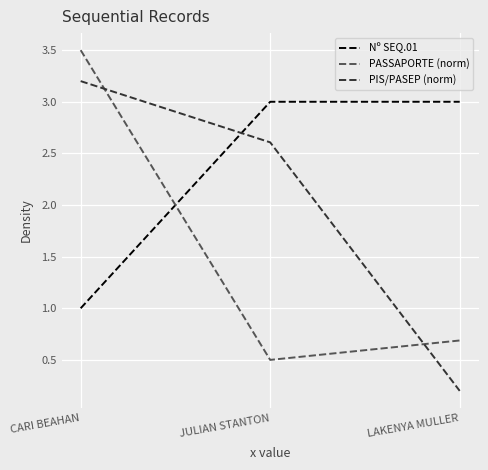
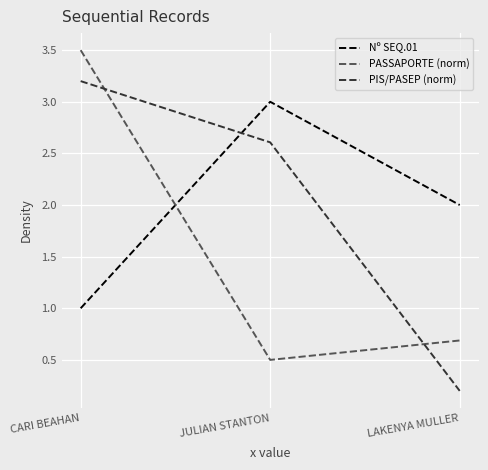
  {
    "Nº SEQ.01": {
      "CARI BEAHAN": 1,
      "JULIAN STANTON": 3,
-     "LAKENYA MULLER": 3
+     "LAKENYA MULLER": 2
    }
  }
